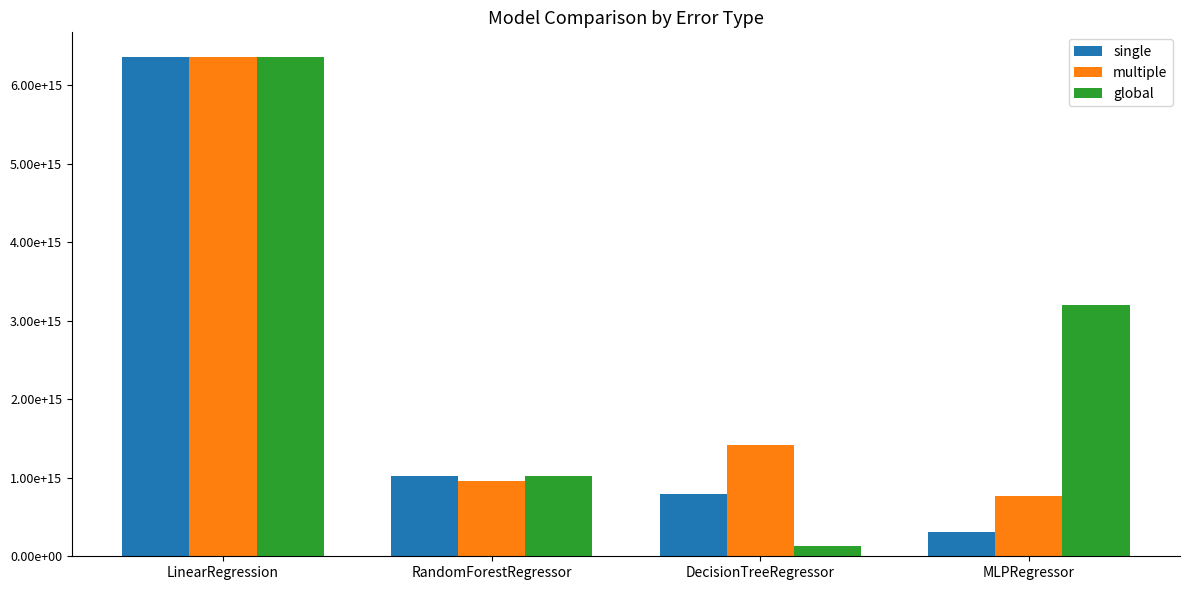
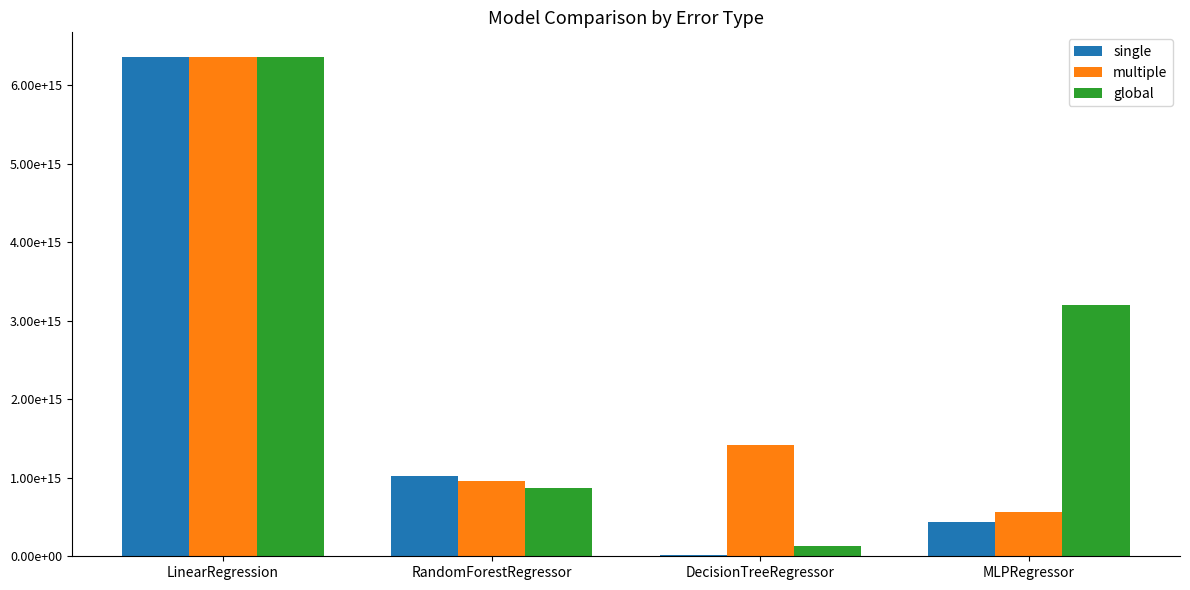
  {
    "single": {
      "LinearRegression": 6400000000000000,
      "RandomForestRegressor": 1000000000000000,
-     "DecisionTreeRegressor": 800000000000000,
-     "MLPRegressor": 300000000000000
+     "DecisionTreeRegressor": 0,
+     "MLPRegressor": 400000000000000
    },
    "multiple": {
      "LinearRegression": 6400000000000000,
      "RandomForestRegressor": 1000000000000000,
      "DecisionTreeRegressor": 1400000000000000,
-     "MLPRegressor": 800000000000000
+     "MLPRegressor": 600000000000000
    },
    "global": {
      "LinearRegression": 6400000000000000,
-     "RandomForestRegressor": 1000000000000000,
+     "RandomForestRegressor": 900000000000000,
      "DecisionTreeRegressor": 100000000000000,
      "MLPRegressor": 3200000000000000
    }
  }
